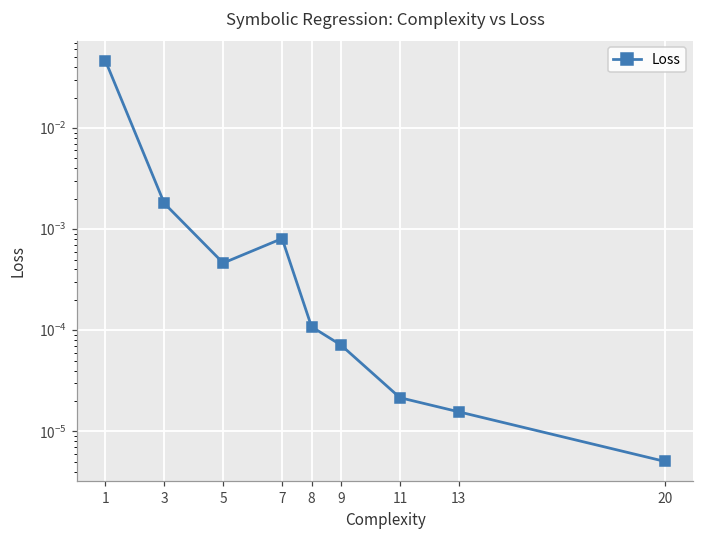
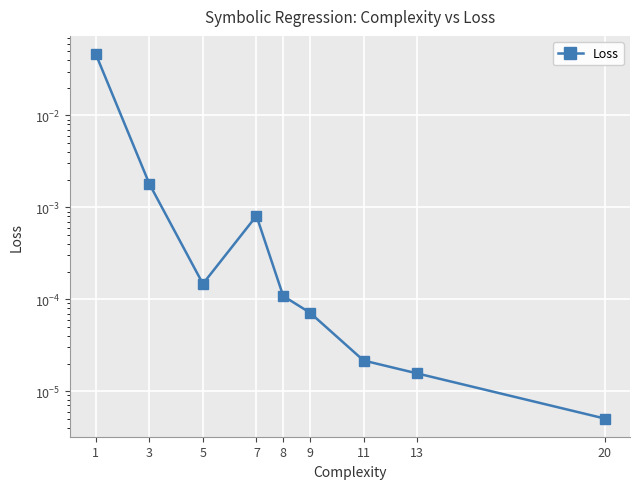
  {
    "1": 0.05,
    "3": 0.0018,
-   "5": 0.0005,
+   "5": 0.00015,
    "7": 0.0008,
    "8": 0.00011,
    "9": 0.00007,
    "11": 0.000022,
    "13": 0.000016,
    "20": 0.000005
  }
